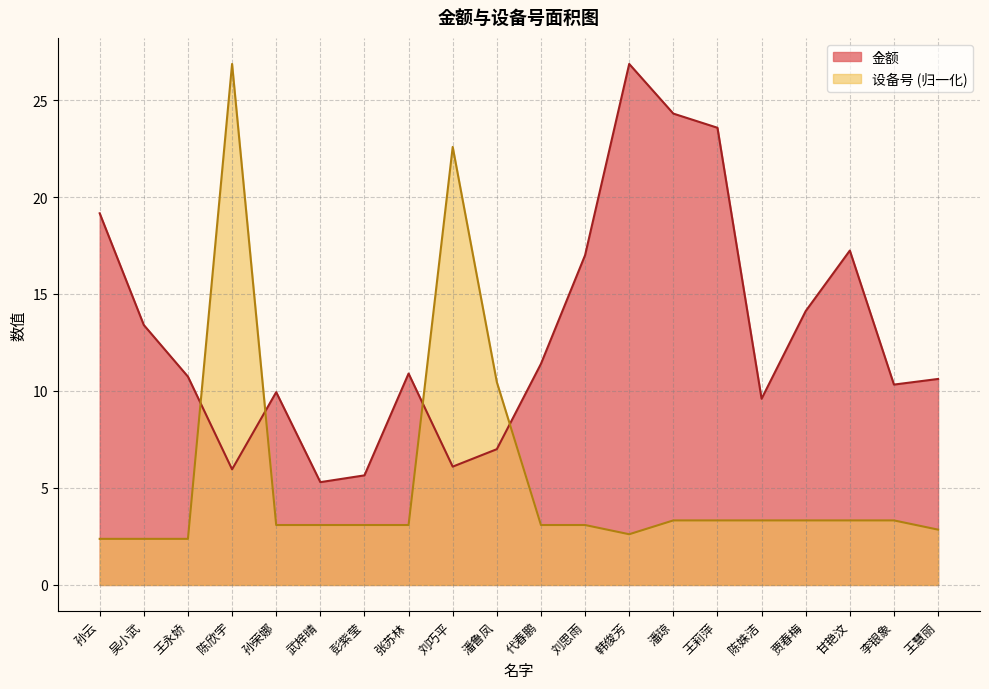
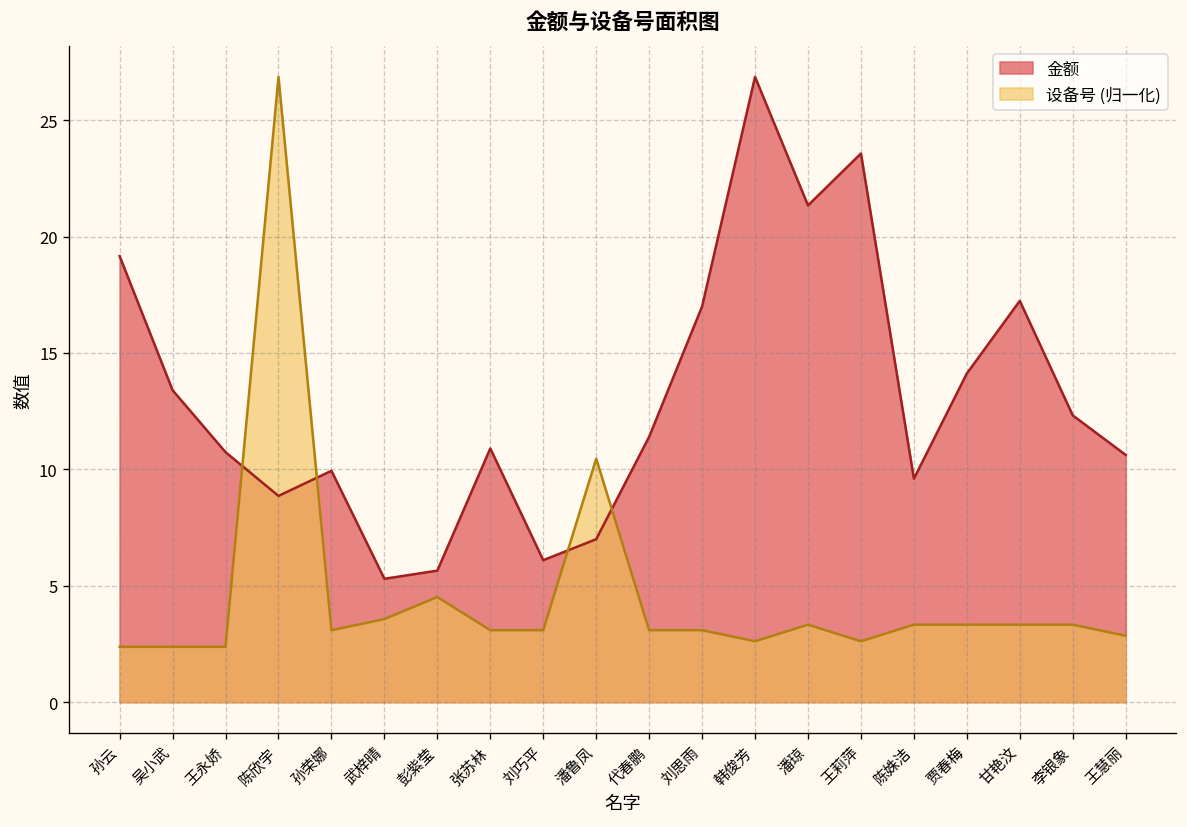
  {
    "金额": {
      "孙云": 19.2,
      "吴小武": 13.4,
      "王永娇": 10.7,
-     "陈欣宇": 6.0,
+     "陈欣宇": 8.9,
      "孙荣娜": 9.9,
      "武梓晴": 5.3,
      "彭紫莹": 5.7,
      "张苏林": 10.9,
      "刘巧平": 6.1,
      "潘鲁凤": 7.0,
      "代春鹏": 11.4,
      "刘思雨": 17.0,
      "韩俊芳": 26.9,
-     "潘琼": 24.3,
+     "潘琼": 21.3,
      "王莉萍": 23.6,
      "陈姝洁": 9.6,
      "贾春梅": 14.1,
      "甘艳汶": 17.2,
-     "李银象": 10.3,
+     "李银象": 12.3,
      "王慧丽": 10.6
    },
    "设备号 (归一化)": {
      "孙云": 2.4,
      "吴小武": 2.4,
      "王永娇": 2.4,
      "陈欣宇": 26.9,
      "孙荣娜": 3.1,
-     "武梓晴": 3.1,
-     "彭紫莹": 3.1,
+     "武梓晴": 3.6,
+     "彭紫莹": 4.5,
      "张苏林": 3.1,
-     "刘巧平": 22.6,
+     "刘巧平": 3.1,
      "潘鲁凤": 10.5,
      "代春鹏": 3.1,
      "刘思雨": 3.1,
      "韩俊芳": 2.6,
      "潘琼": 3.3,
-     "王莉萍": 3.3,
+     "王莉萍": 2.6,
      "陈姝洁": 3.3,
      "贾春梅": 3.3,
      "甘艳汶": 3.3,
      "李银象": 3.3,
      "王慧丽": 2.9
    }
  }
